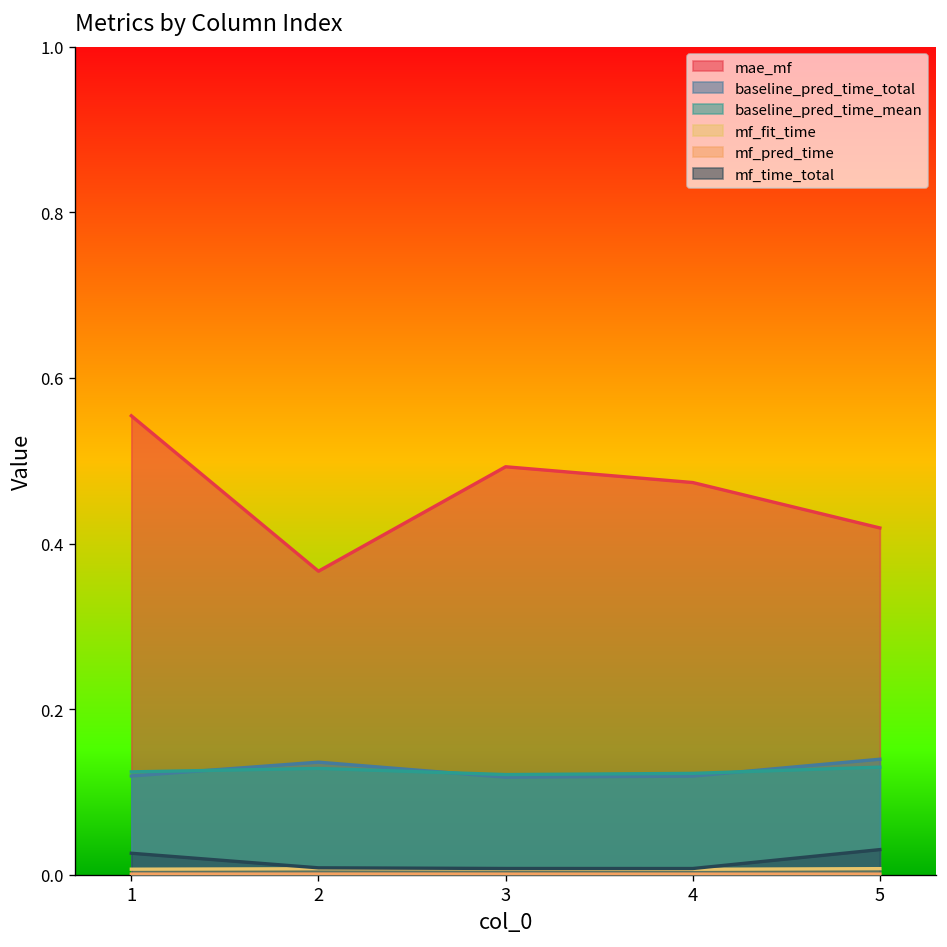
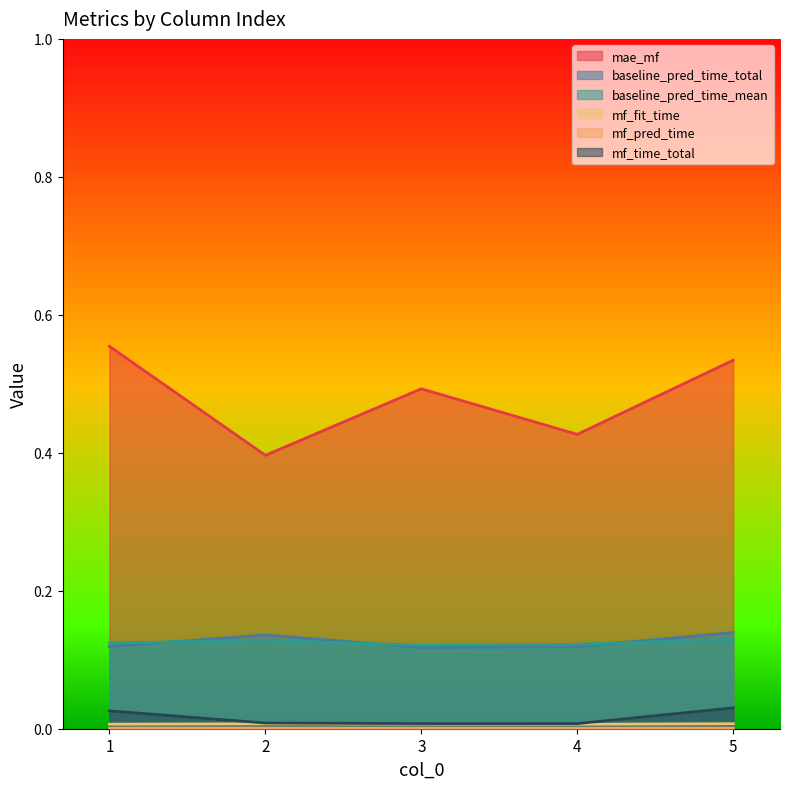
  {
    "mae_mf": {
      "1": 0.55,
-     "2": 0.37,
+     "2": 0.40,
      "3": 0.49,
-     "4": 0.47,
-     "5": 0.42
+     "4": 0.43,
+     "5": 0.53
    },
    "mf_time_total": {
      "1": 0.03,
      "5": 0.03
    }
  }
